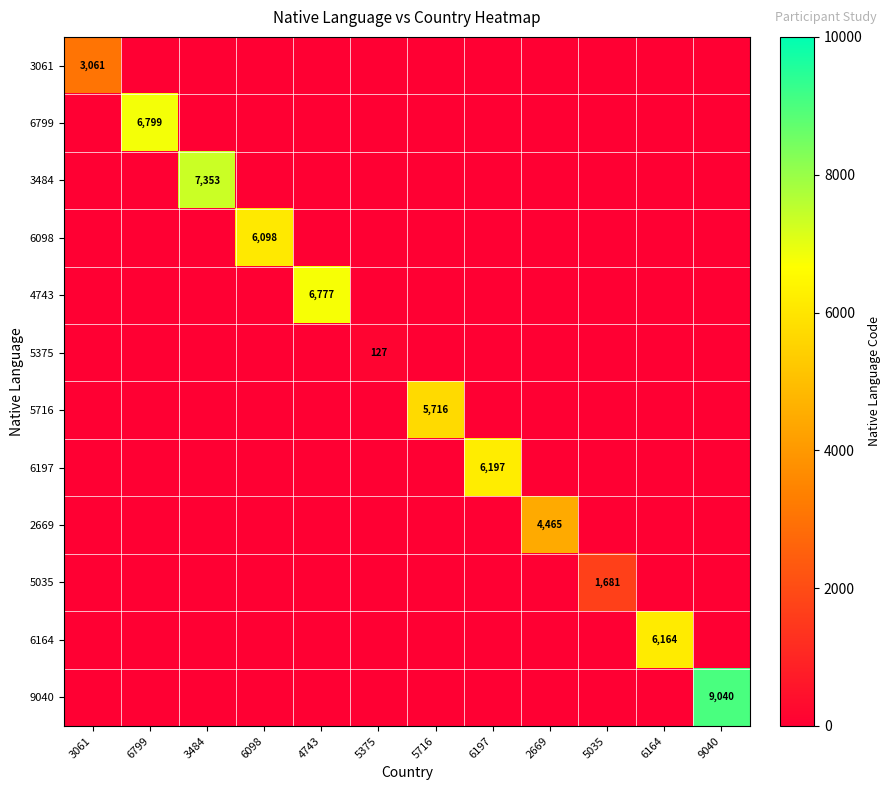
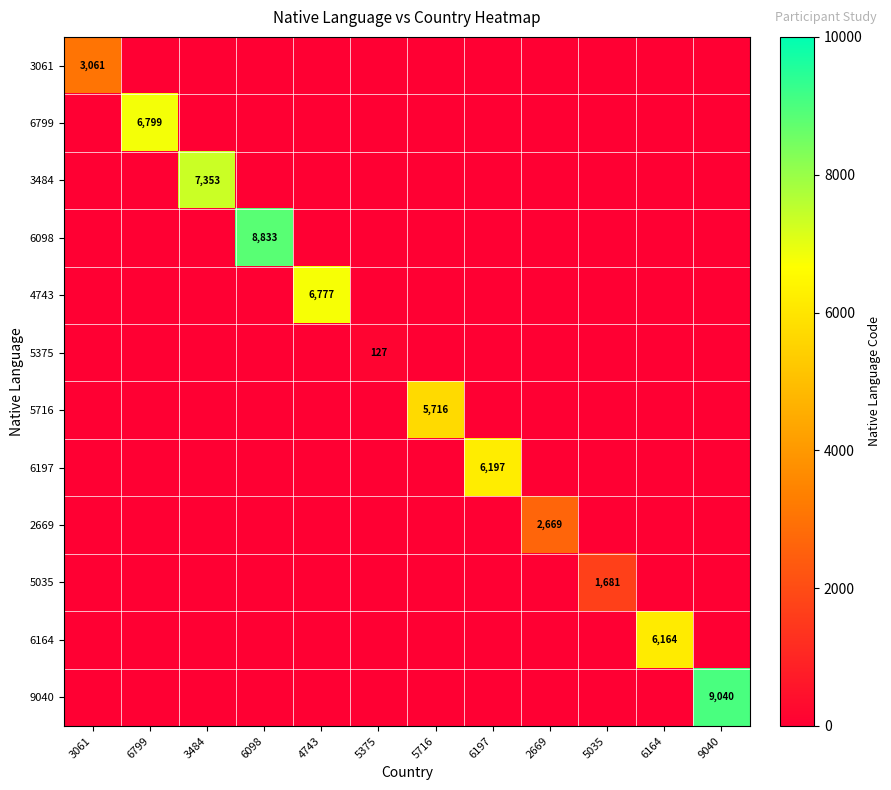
  {
    "3061": {
      "3061": "3,061"
    },
    "6799": {
      "6799": "6,799"
    },
    "3484": {
      "3484": "7,353"
    },
    "6098": {
-     "6098": "6,098"
+     "6098": "8,833"
    },
    "4743": {
      "4743": "6,777"
    },
    "5375": {
      "5375": "127"
    },
    "5716": {
      "5716": "5,716"
    },
    "6197": {
      "6197": "6,197"
    },
    "2669": {
-     "2669": "4,465"
+     "2669": "2,669"
    },
    "5035": {
      "5035": "1,681"
    },
    "6164": {
      "6164": "6,164"
    },
    "9040": {
      "9040": "9,040"
    }
  }
